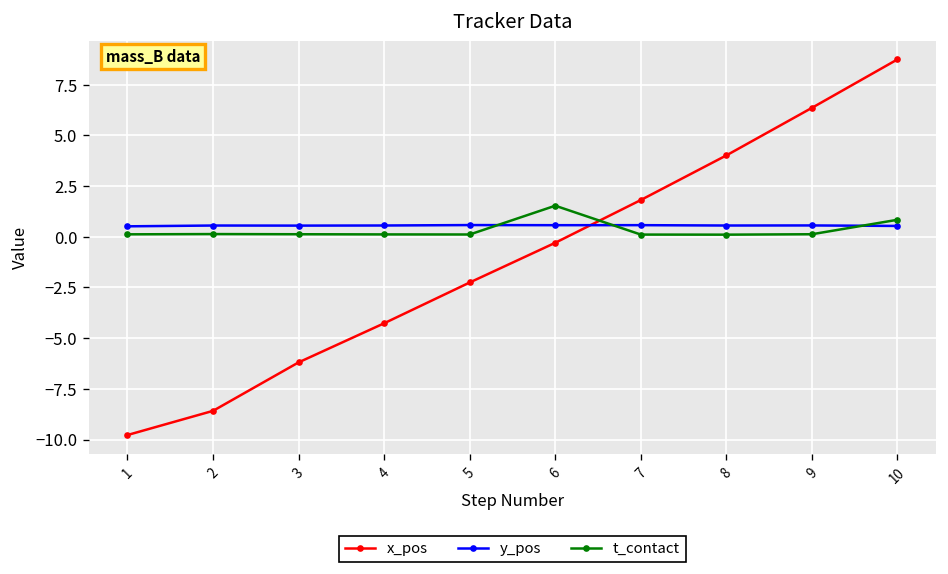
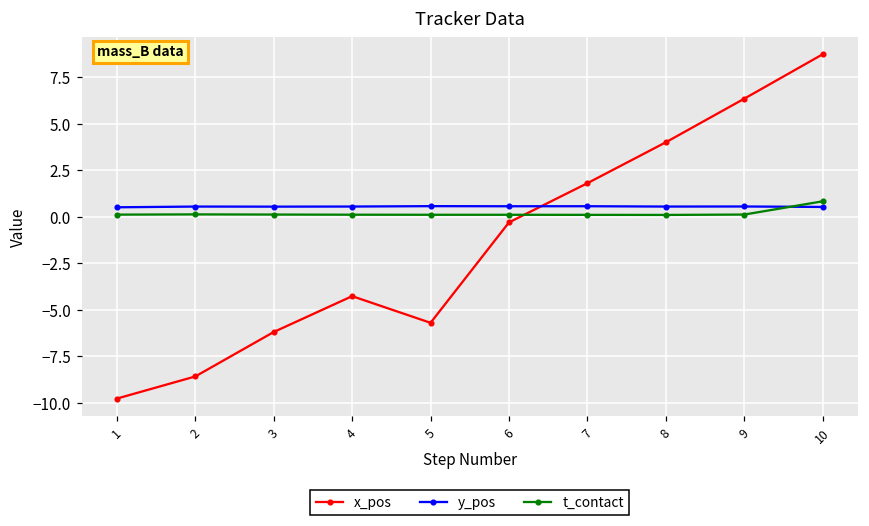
  {
    "x_pos": {
      "1": -9.8,
      "2": -8.6,
      "3": -6.2,
      "4": -4.3,
-     "5": -2.3,
+     "5": -5.7,
      "6": -0.3,
      "7": 1.8,
      "8": 4.0,
      "9": 6.4,
      "10": 8.7
    },
    "y_pos": {
      "1": 0.5,
      "2": 0.6,
      "3": 0.6,
      "4": 0.6,
      "5": 0.6,
      "6": 0.6,
      "7": 0.6,
      "8": 0.6,
      "9": 0.6,
      "10": 0.5
    },
    "t_contact": {
      "1": 0.1,
      "2": 0.1,
      "3": 0.1,
      "4": 0.1,
      "5": 0.1,
-     "6": 1.5,
+     "6": 0.1,
      "7": 0.1,
      "8": 0.1,
      "9": 0.1,
      "10": 0.8
    }
  }
